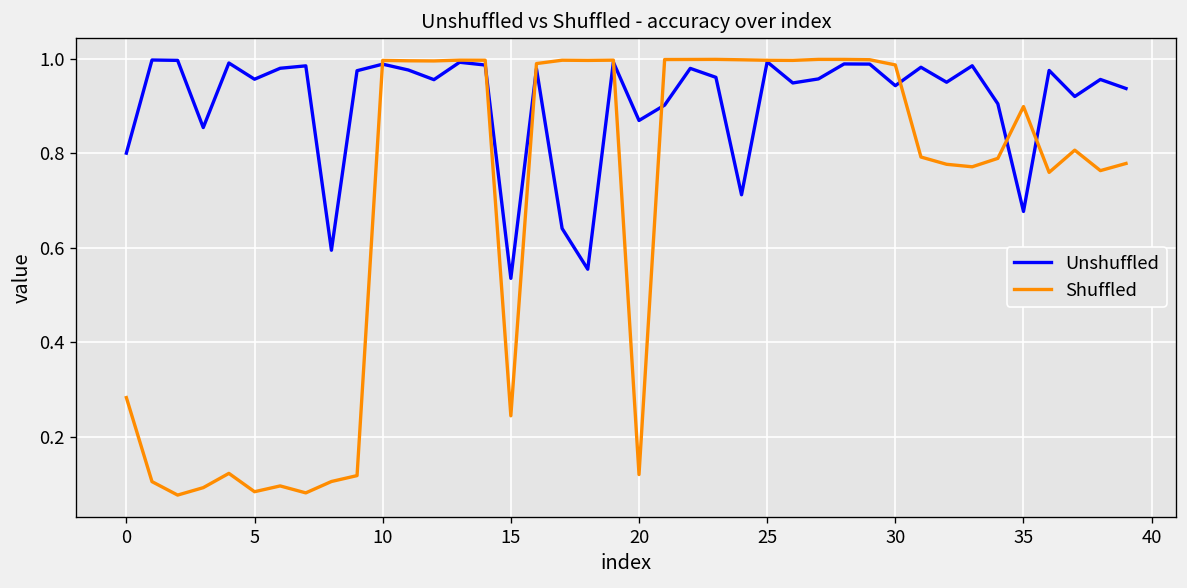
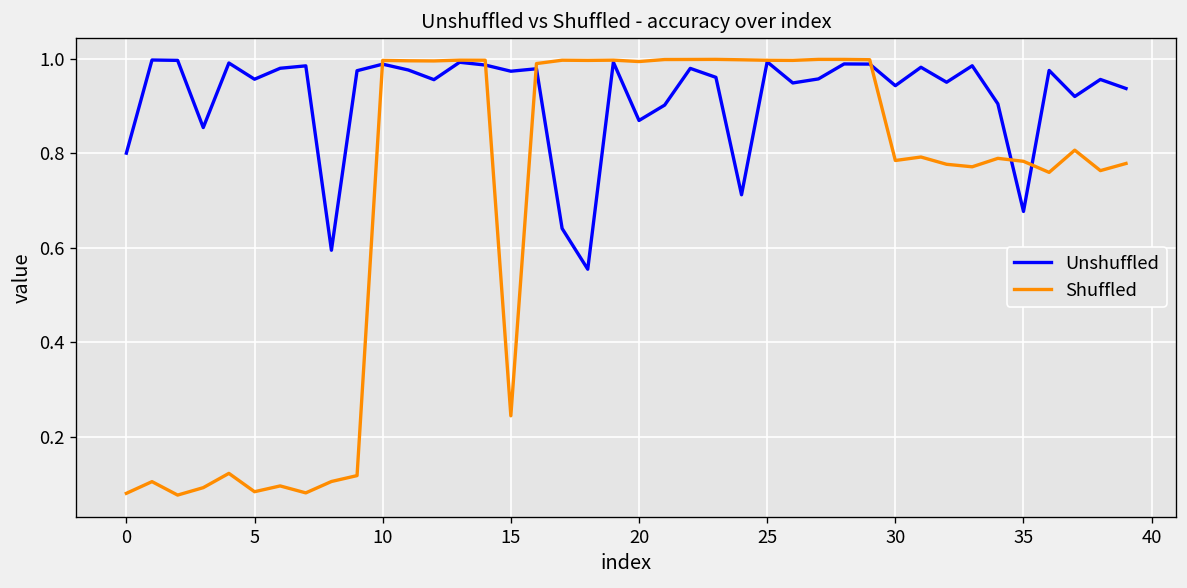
  {
    "Unshuffled": {
      "0": 0.80,
      "5": 0.96,
      "10": 0.99,
-     "15": 0.54,
+     "15": 0.97,
      "20": 0.87,
      "30": 0.94,
      "35": 0.68
    },
    "Shuffled": {
-     "0": 0.28,
+     "0": 0.08,
      "5": 0.08,
      "10": 1.00,
      "15": 0.24,
-     "20": 0.12,
-     "30": 0.99,
-     "35": 0.90
+     "20": 0.99,
+     "30": 0.78,
+     "35": 0.78
    }
  }
